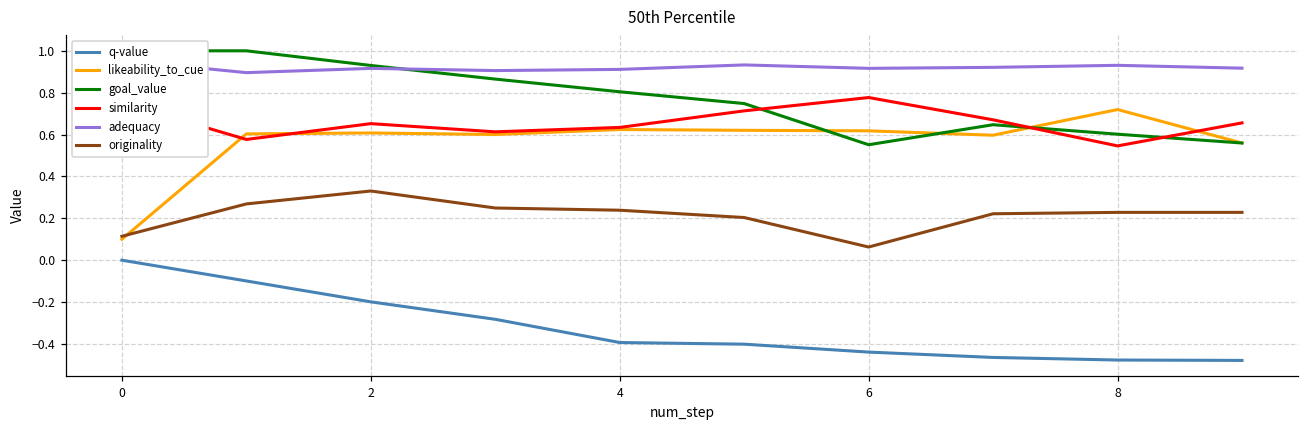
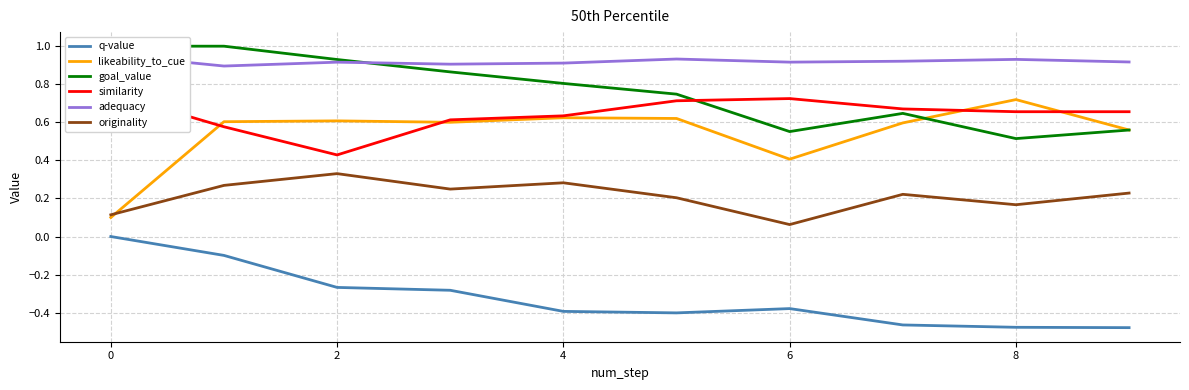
  {
    "q-value": {
      "0": 0.00,
-     "2": -0.20,
+     "2": -0.27,
      "4": -0.39,
-     "6": -0.44,
+     "6": -0.38,
      "8": -0.48
    },
    "likeability_to_cue": {
      "0": 0.10,
      "2": 0.61,
-     "6": 0.62,
+     "6": 0.41,
      "8": 0.72
    },
    "goal_value": {
      "2": 0.93,
      "4": 0.80,
      "6": 0.55,
-     "8": 0.60
+     "8": 0.51
    },
    "similarity": {
-     "2": 0.65,
-     "6": 0.78,
-     "8": 0.55
+     "2": 0.43,
+     "6": 0.72,
+     "8": 0.66
    },
    "adequacy": {
      "2": 0.92,
      "4": 0.91,
      "6": 0.92,
      "8": 0.93
    },
    "originality": {
      "0": 0.11,
      "2": 0.33,
-     "4": 0.24,
+     "4": 0.28,
      "6": 0.06,
-     "8": 0.23
+     "8": 0.17
    }
  }
